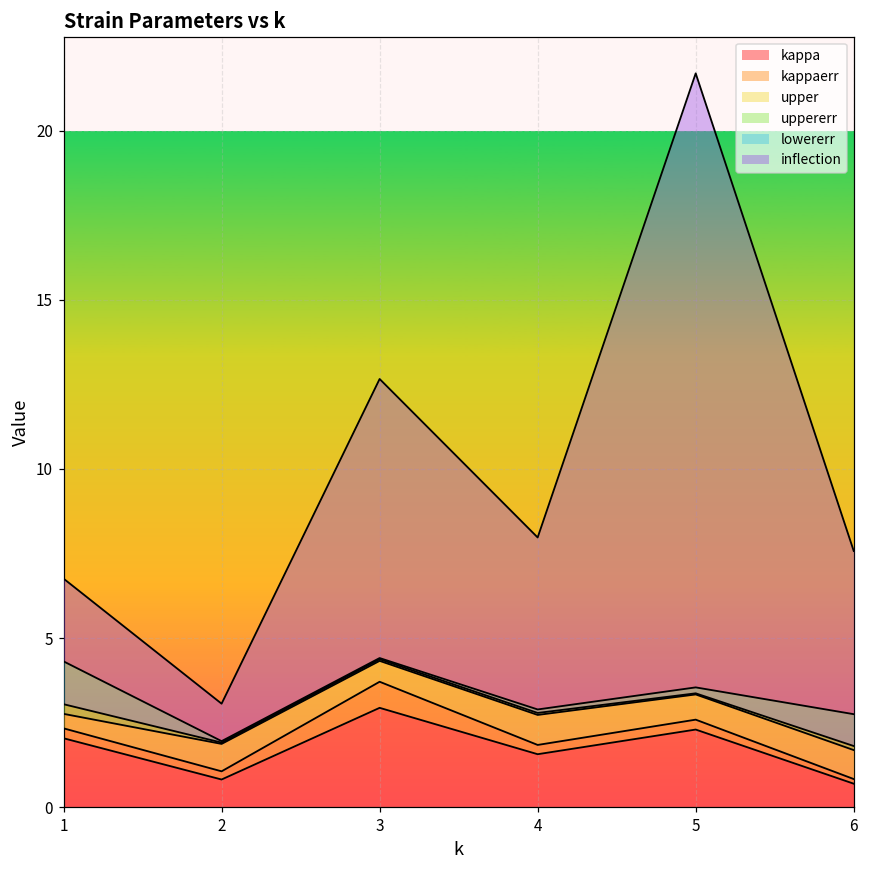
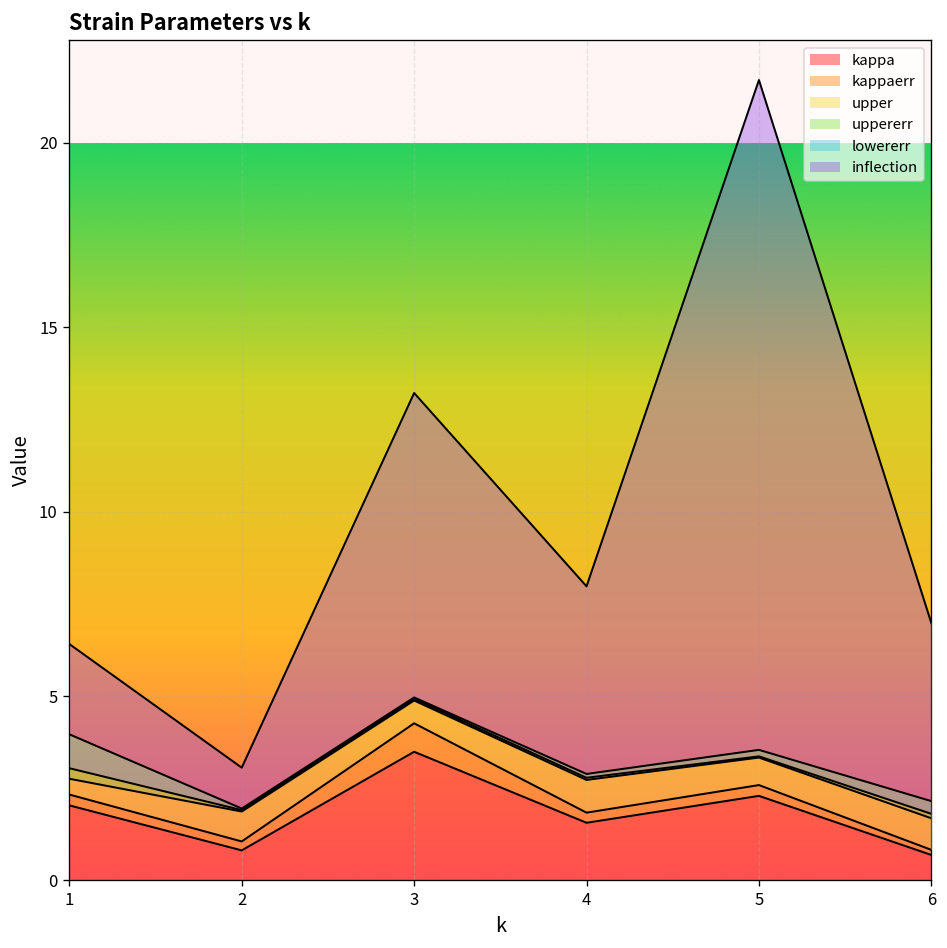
  {
    "kappa": {
      "1": 2.0,
      "2": 0.8,
-     "3": 2.9,
+     "3": 3.5,
      "4": 1.6,
      "5": 2.3,
      "6": 0.7
    },
    "uppererr": {
      "1": 0.3,
      "6": 0.1
    },
    "lowererr": {
-     "1": 1.3,
+     "1": 0.9,
      "4": 0.1,
      "5": 0.2,
-     "6": 0.9
+     "6": 0.3
    },
    "inflection": {
      "1": 2.4,
      "2": 1.1,
      "3": 8.3,
      "4": 5.1,
      "5": 18.2,
      "6": 4.8
    }
  }
